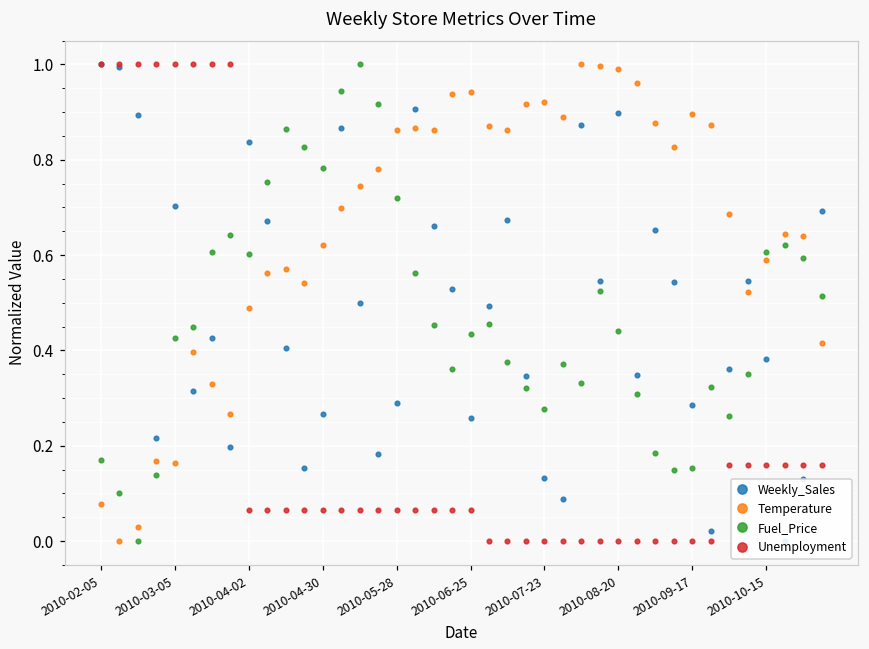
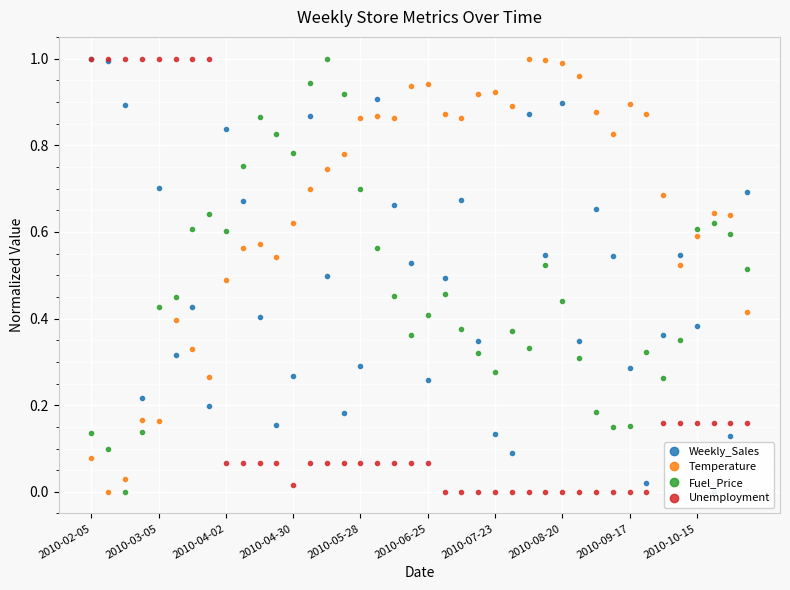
  {
    "Weekly_Sales": {
      "2010-03-05": 0.70,
      "2010-04-02": 0.84,
      "2010-04-30": 0.27,
      "2010-05-28": 0.29,
      "2010-06-25": 0.26,
      "2010-07-23": 0.13,
      "2010-08-20": 0.90,
      "2010-09-17": 0.28,
      "2010-10-15": 0.38
    },
    "Temperature": {
      "2010-02-05": 0.08,
      "2010-03-05": 0.16,
      "2010-04-02": 0.49,
      "2010-04-30": 0.62,
      "2010-05-28": 0.86,
      "2010-06-25": 0.94,
      "2010-07-23": 0.92,
      "2010-08-20": 0.99,
      "2010-09-17": 0.90,
      "2010-10-15": 0.59
    },
    "Fuel_Price": {
-     "2010-02-05": 0.17,
+     "2010-02-05": 0.14,
      "2010-03-05": 0.43,
      "2010-04-02": 0.60,
      "2010-04-30": 0.78,
-     "2010-05-28": 0.72,
-     "2010-06-25": 0.44,
+     "2010-05-28": 0.70,
+     "2010-06-25": 0.41,
      "2010-07-23": 0.28,
      "2010-08-20": 0.44,
      "2010-09-17": 0.15,
      "2010-10-15": 0.61
    },
    "Unemployment": {
      "2010-03-05": 1.00,
      "2010-04-02": 0.07,
-     "2010-04-30": 0.07,
+     "2010-04-30": 0.02,
      "2010-05-28": 0.07,
      "2010-06-25": 0.07,
      "2010-07-23": 0.00,
      "2010-08-20": 0.00,
      "2010-09-17": 0.00,
      "2010-10-15": 0.16
    }
  }
